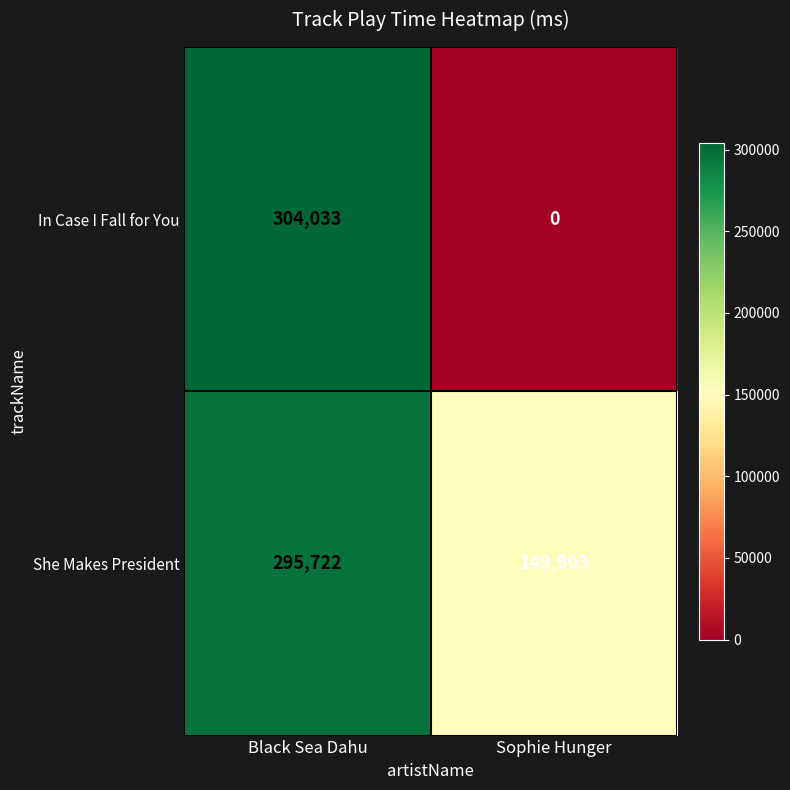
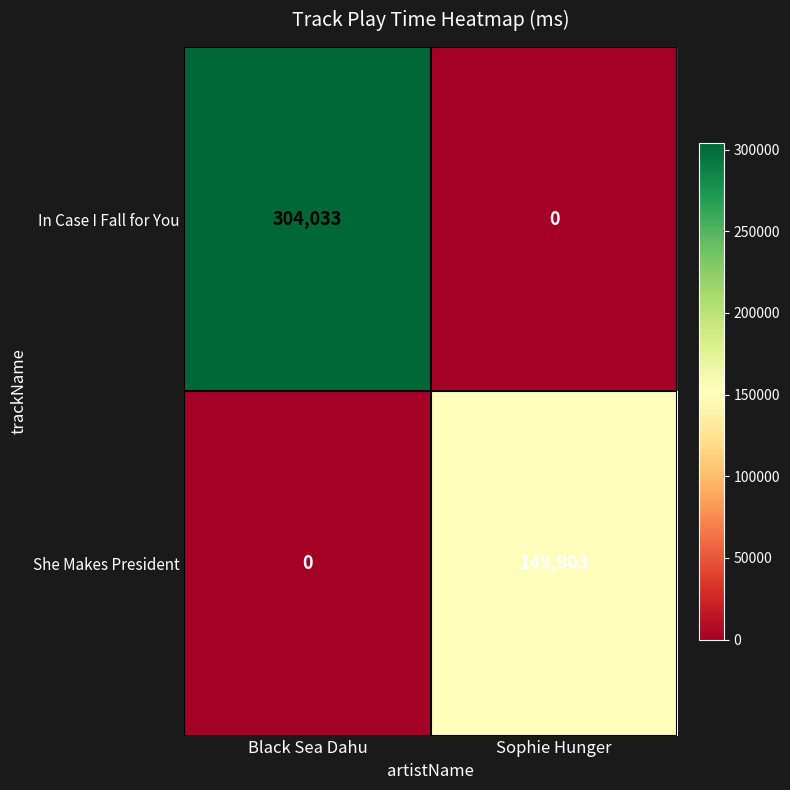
  {
    "In Case I Fall for You": {
      "Black Sea Dahu": "304,033",
      "Sophie Hunger": "0"
    },
    "She Makes President": {
-     "Black Sea Dahu": "295,722",
+     "Black Sea Dahu": "0",
      "Sophie Hunger": "149,903"
    }
  }
